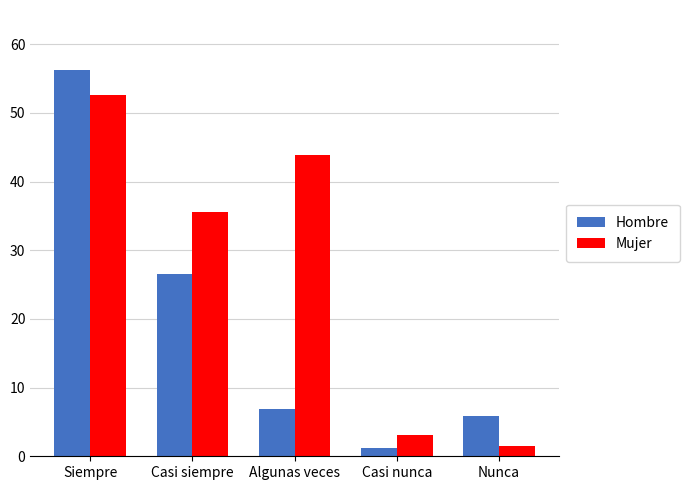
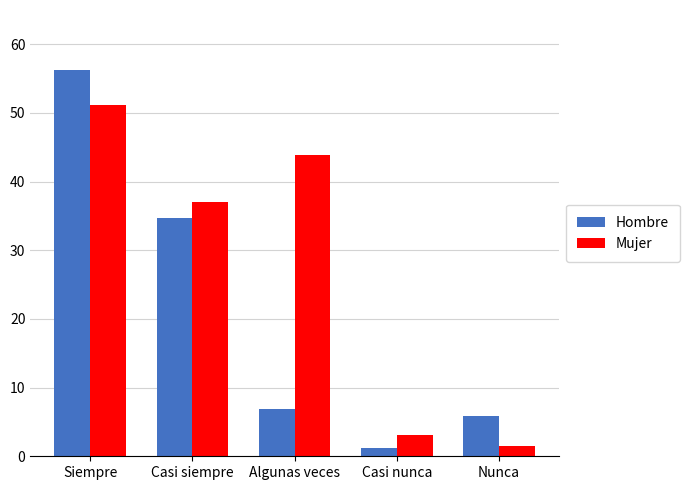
  {
    "Hombre": {
      "Siempre": 56,
-     "Casi siempre": 27,
+     "Casi siempre": 35,
      "Algunas veces": 7,
      "Casi nunca": 1,
      "Nunca": 6
    },
    "Mujer": {
-     "Siempre": 53,
-     "Casi siempre": 36,
+     "Siempre": 51,
+     "Casi siempre": 37,
      "Algunas veces": 44,
      "Casi nunca": 3,
      "Nunca": 1
    }
  }
